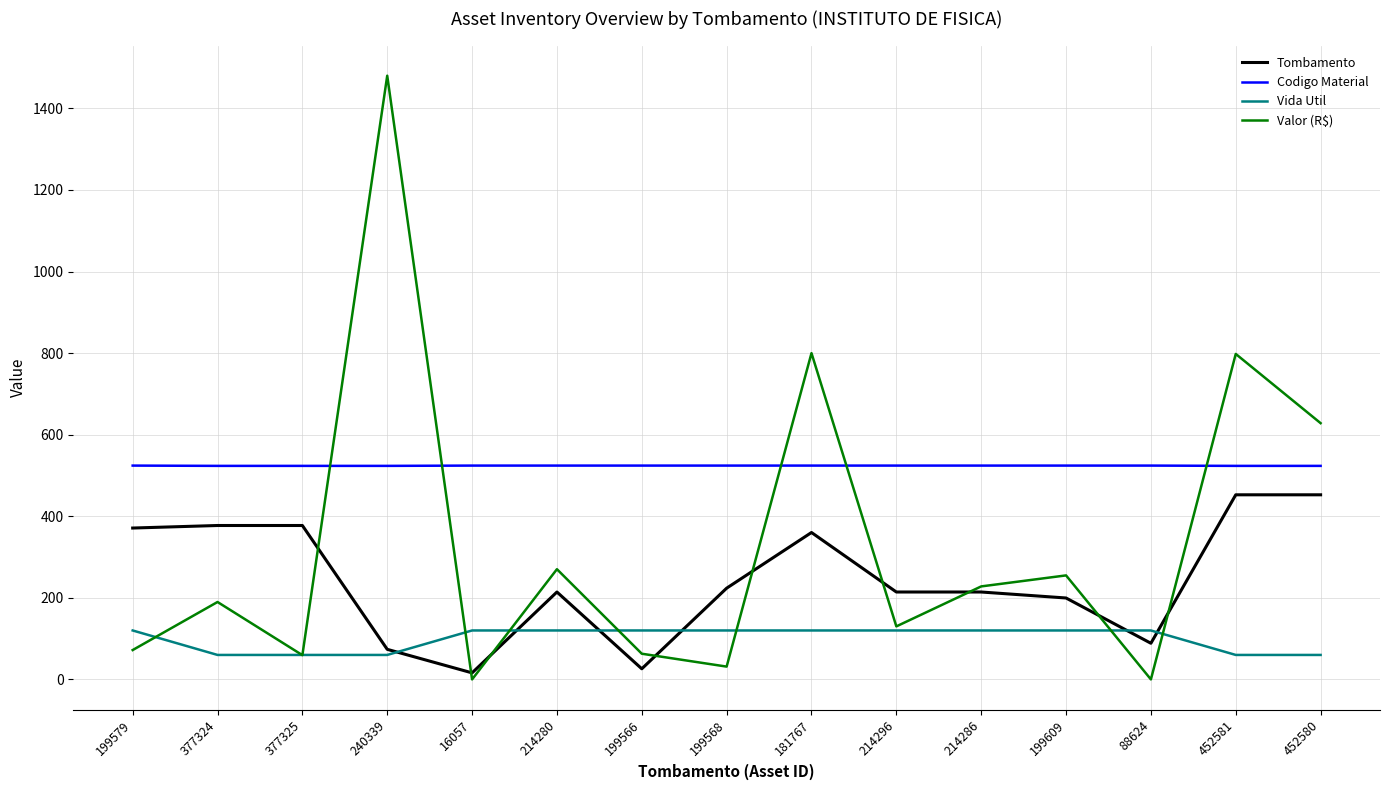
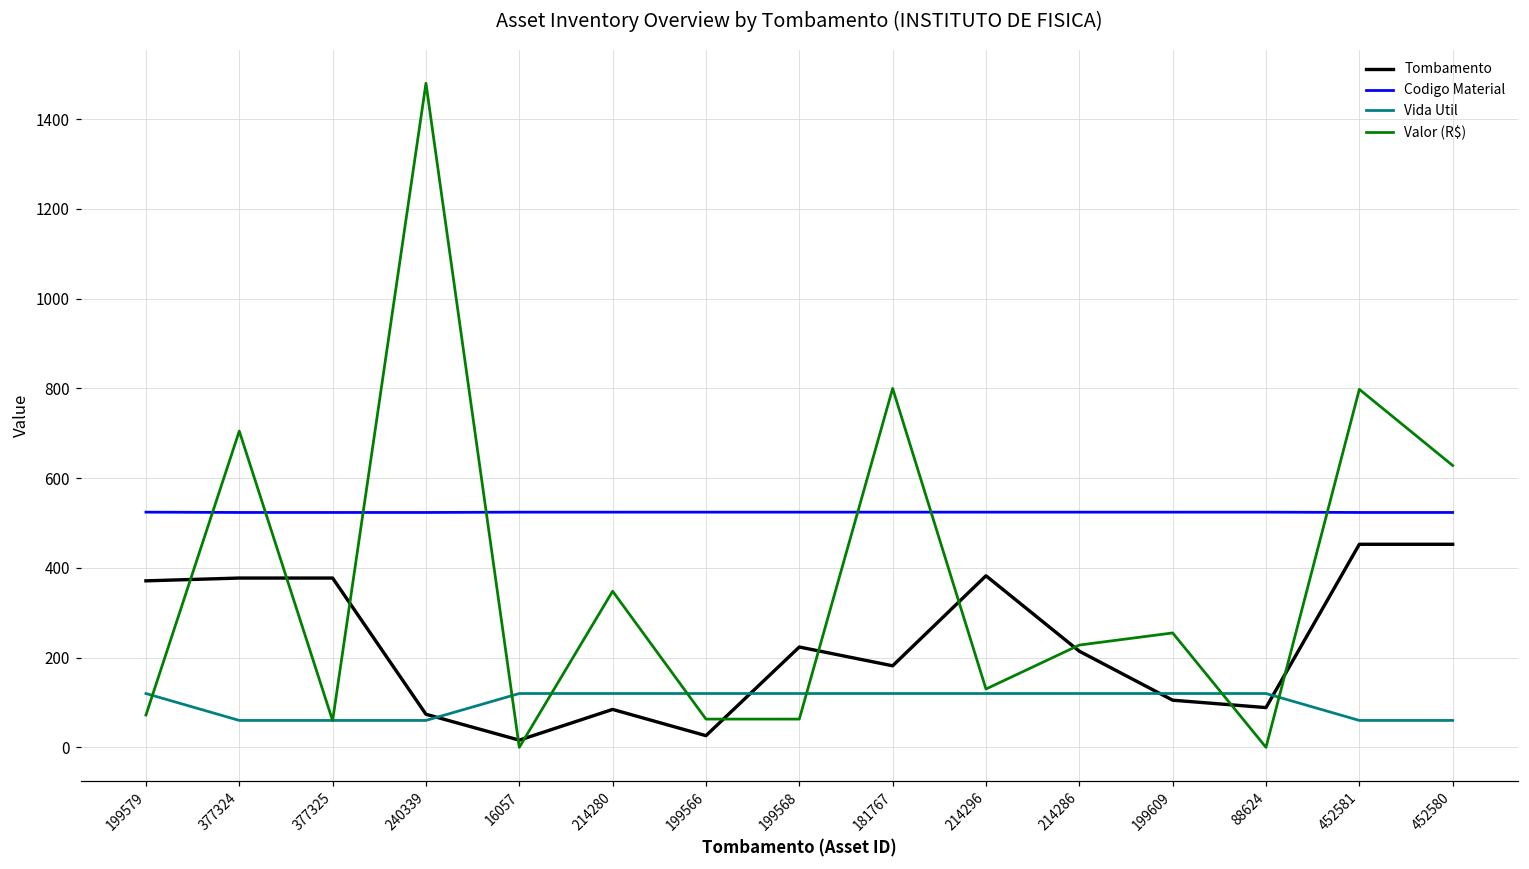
  {
    "Tombamento": {
      "199579": 370,
      "377324": 380,
      "377325": 380,
      "240339": 70,
      "16057": 20,
-     "214280": 210,
+     "214280": 80,
      "199566": 30,
      "199568": 220,
-     "181767": 360,
-     "214296": 210,
+     "181767": 180,
+     "214296": 380,
      "214286": 210,
-     "199609": 200,
+     "199609": 110,
      "88624": 90,
      "452581": 450,
      "452580": 450
    },
    "Codigo Material": {
      "199579": 520,
      "377324": 520,
      "377325": 520,
      "240339": 520,
      "16057": 520,
      "214280": 520,
      "199566": 520,
      "199568": 520,
      "181767": 520,
      "214296": 520,
      "214286": 520,
      "199609": 520,
      "88624": 520,
      "452581": 520,
      "452580": 520
    },
    "Vida Util": {
      "199579": 120,
      "377324": 60,
      "240339": 60,
      "16057": 120,
      "214280": 120,
      "199566": 120,
      "199568": 120,
      "181767": 120,
      "214296": 120,
      "214286": 120,
      "199609": 120,
      "88624": 120,
      "452581": 60,
      "452580": 60
    },
    "Valor (R$)": {
      "199579": 70,
-     "377324": 190,
+     "377324": 700,
      "240339": 1480,
      "16057": 0,
-     "214280": 270,
+     "214280": 350,
      "199566": 60,
-     "199568": 30,
+     "199568": 60,
      "181767": 800,
      "214296": 130,
      "214286": 230,
      "199609": 260,
      "88624": 0,
      "452581": 800,
      "452580": 630
    }
  }
